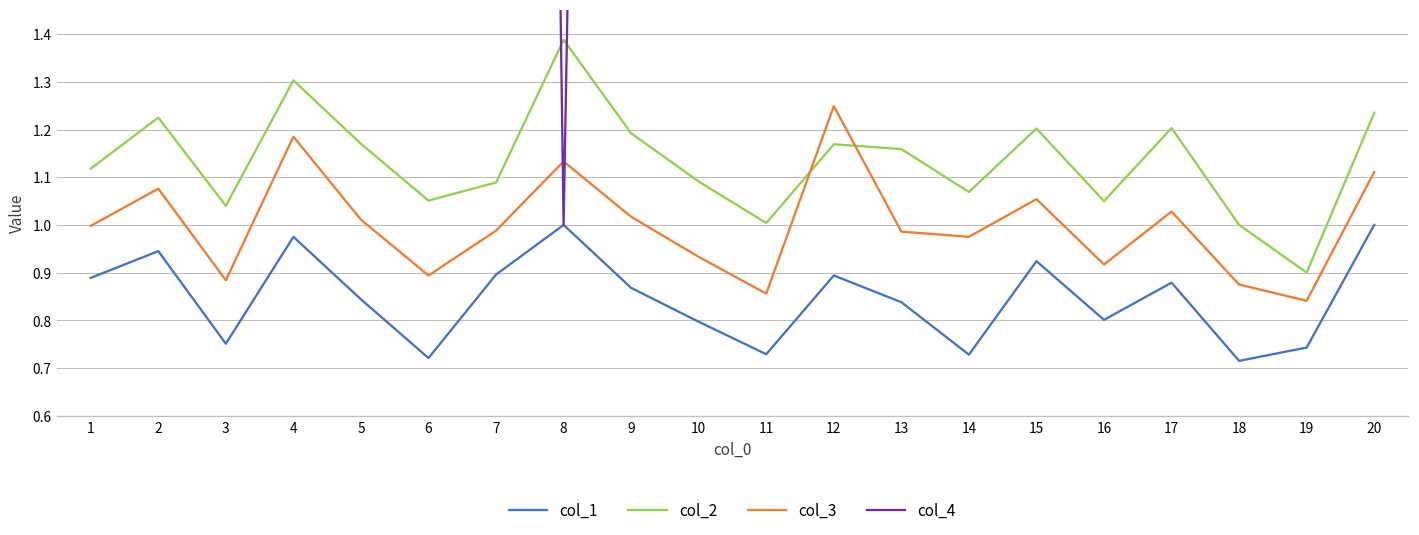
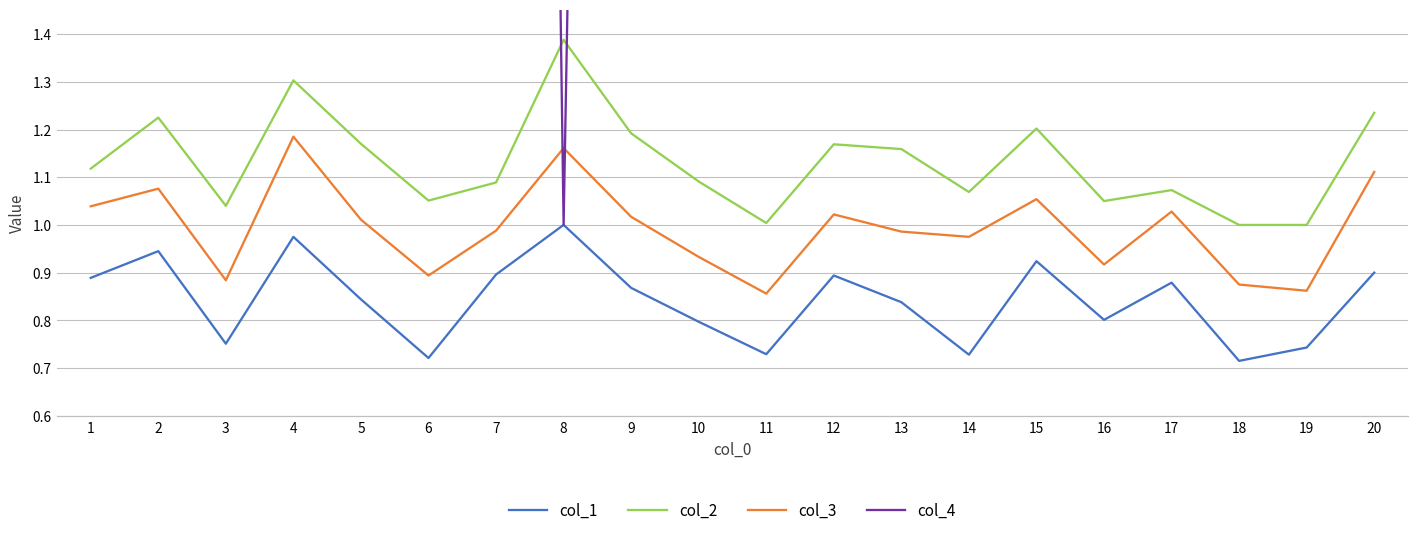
  {
    "col_1": {
      "1": 0.89,
      "2": 0.95,
      "3": 0.75,
      "4": 0.98,
      "5": 0.84,
      "6": 0.72,
      "7": 0.9,
      "9": 0.87,
      "10": 0.8,
      "11": 0.73,
      "12": 0.89,
      "13": 0.84,
      "14": 0.73,
      "15": 0.92,
      "16": 0.8,
      "17": 0.88,
      "18": 0.72,
      "19": 0.74,
-     "20": 1.0
+     "20": 0.9
    },
    "col_2": {
      "1": 1.12,
      "2": 1.23,
      "3": 1.04,
      "4": 1.30,
      "5": 1.17,
      "6": 1.05,
      "7": 1.09,
      "8": 1.39,
      "9": 1.19,
      "10": 1.09,
      "11": 1.00,
      "12": 1.17,
      "13": 1.16,
      "14": 1.07,
      "15": 1.20,
      "16": 1.05,
-     "17": 1.20,
+     "17": 1.07,
      "18": 1.00,
-     "19": 0.9,
+     "19": 1.0,
      "20": 1.24
    },
    "col_3": {
-     "1": 1.00,
+     "1": 1.04,
      "2": 1.08,
      "3": 0.88,
      "4": 1.19,
      "5": 1.01,
      "6": 0.89,
      "7": 0.99,
-     "8": 1.13,
+     "8": 1.16,
      "9": 1.02,
      "10": 0.93,
      "11": 0.86,
-     "12": 1.25,
+     "12": 1.02,
      "13": 0.99,
      "14": 0.98,
      "15": 1.05,
      "16": 0.92,
      "17": 1.03,
      "18": 0.88,
-     "19": 0.84,
+     "19": 0.86,
      "20": 1.11
    }
  }
